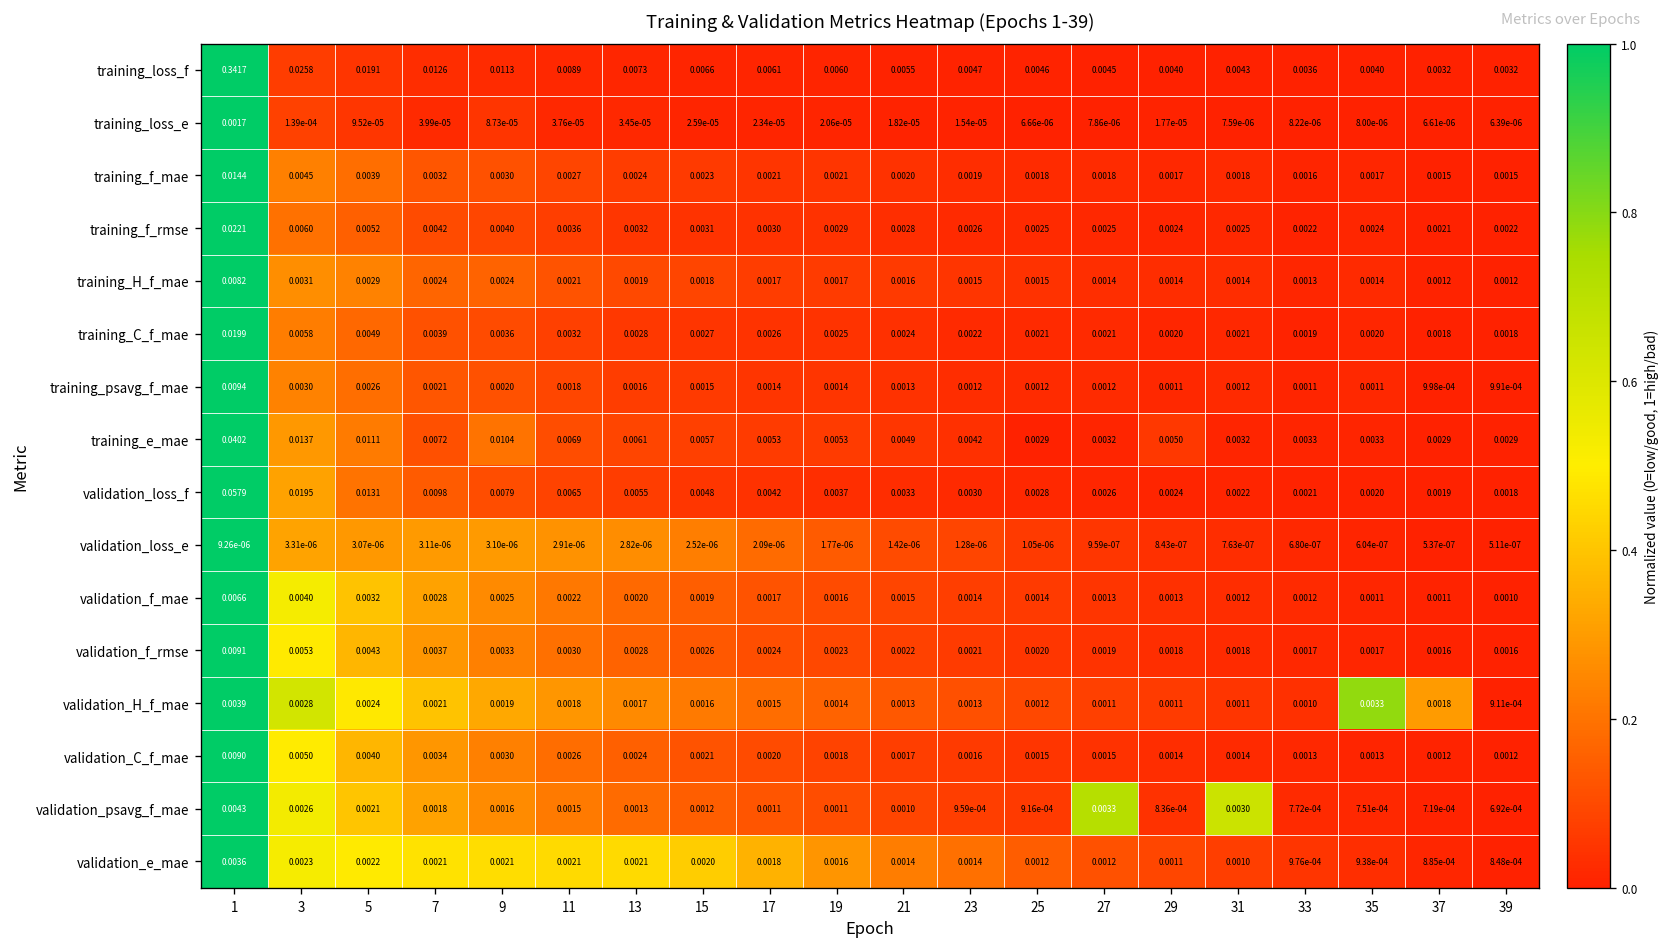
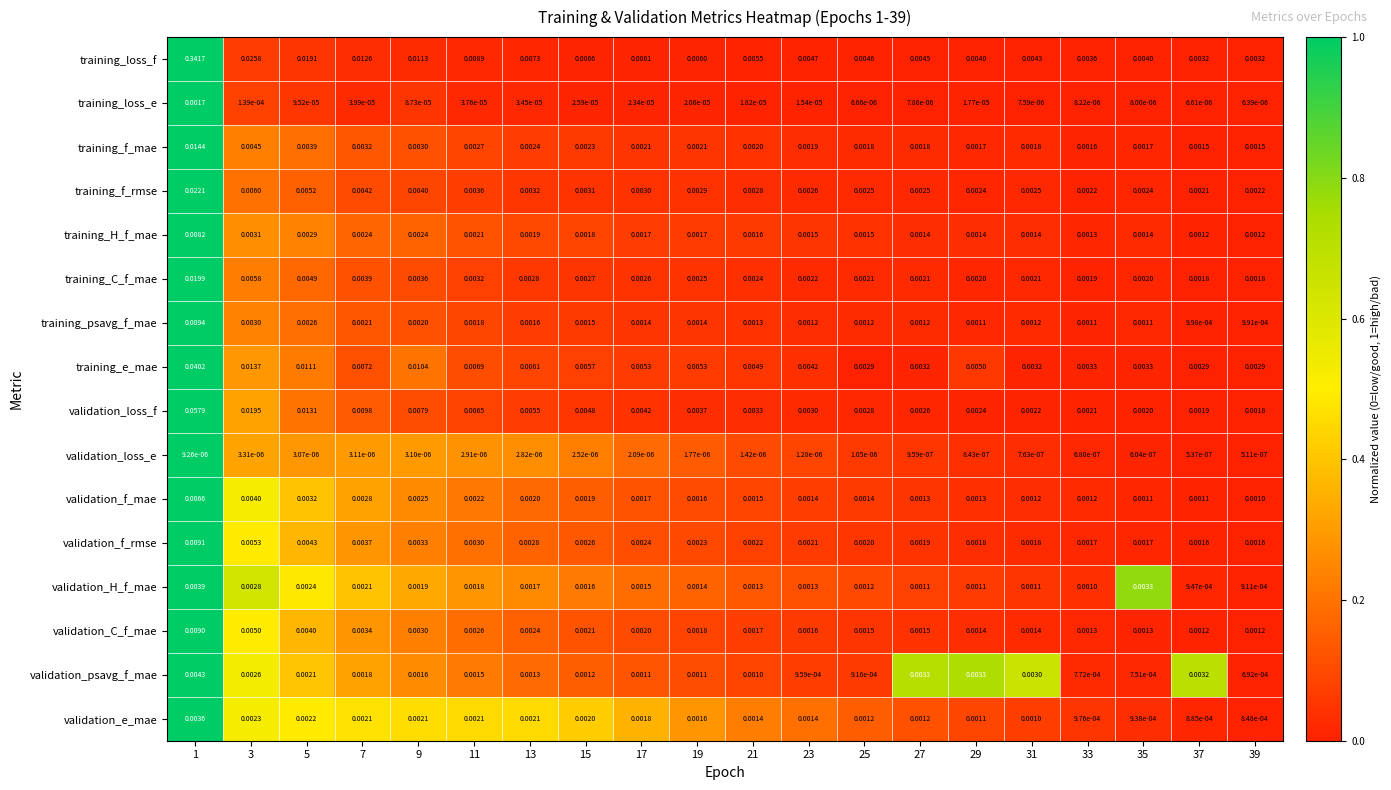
  {
    "validation_H_f_mae": {
      "1": "0.0039",
      "3": "0.0028",
      "5": "0.0024",
      "7": "0.0021",
      "9": "0.0019",
      "11": "0.0018",
      "13": "0.0017",
      "15": "0.0016",
      "17": "0.0015",
      "19": "0.0014",
      "21": "0.0013",
      "23": "0.0013",
      "25": "0.0012",
      "27": "0.0011",
      "29": "0.0011",
      "31": "0.0011",
      "33": "0.0010",
      "35": "0.0033",
-     "37": "0.0018",
+     "37": "9.47e-04",
      "39": "9.11e-04"
    },
    "validation_psavg_f_mae": {
      "1": "0.0043",
      "3": "0.0026",
      "5": "0.0021",
      "7": "0.0018",
      "9": "0.0016",
      "11": "0.0015",
      "13": "0.0013",
      "15": "0.0012",
      "17": "0.0011",
      "19": "0.0011",
      "21": "0.0010",
      "23": "9.59e-04",
      "25": "9.16e-04",
      "27": "0.0033",
-     "29": "8.36e-04",
+     "29": "0.0033",
      "31": "0.0030",
      "33": "7.72e-04",
      "35": "7.51e-04",
-     "37": "7.19e-04",
+     "37": "0.0032",
      "39": "6.92e-04"
    }
  }
